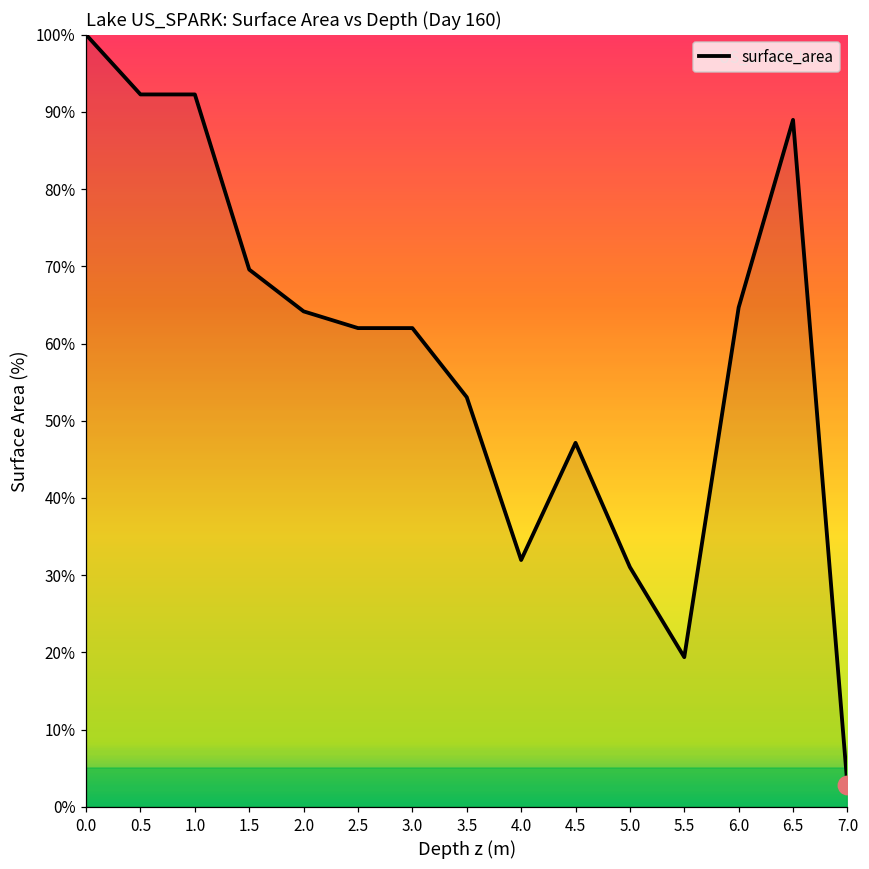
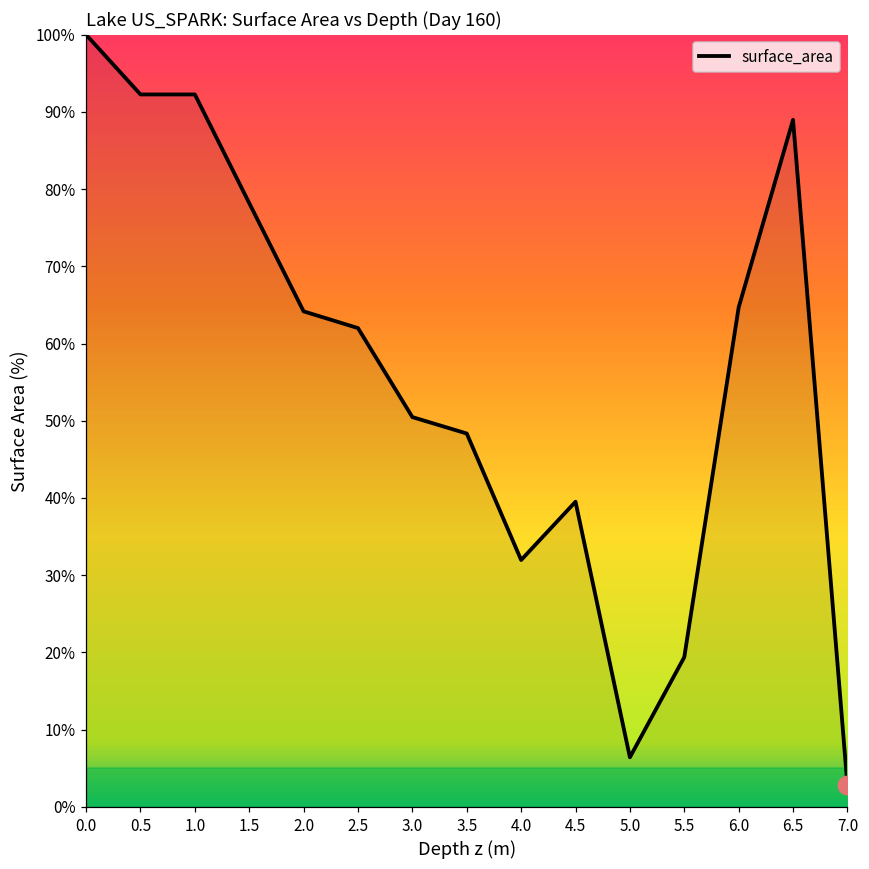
  {
    "surface_area": {
      "0.0": "100%",
      "0.5": "92%",
      "1.0": "92%",
-     "1.5": "70%",
+     "1.5": "78%",
      "2.0": "64%",
      "2.5": "62%",
-     "3.0": "62%",
-     "3.5": "53%",
+     "3.0": "50%",
+     "3.5": "48%",
      "4.0": "32%",
-     "4.5": "47%",
-     "5.0": "31%",
+     "4.5": "40%",
+     "5.0": "6%",
      "5.5": "19%",
      "6.0": "65%",
      "6.5": "89%"
    }
  }
